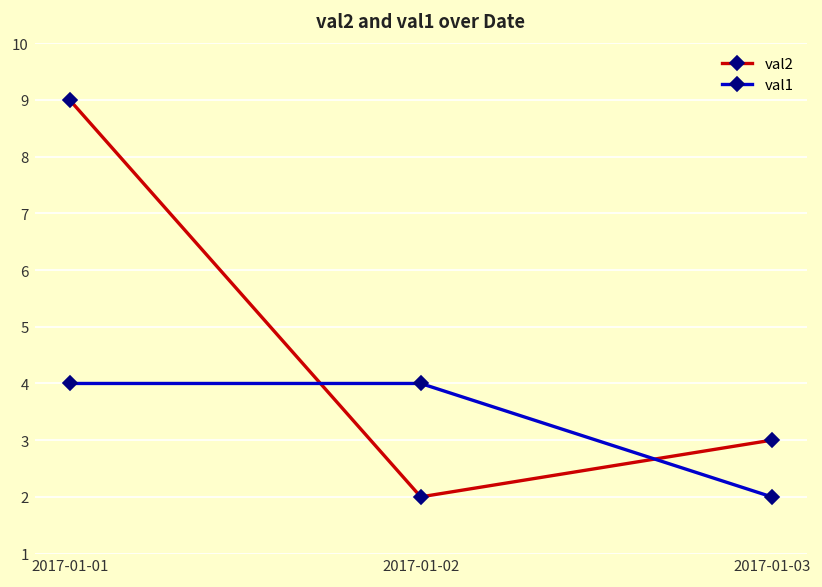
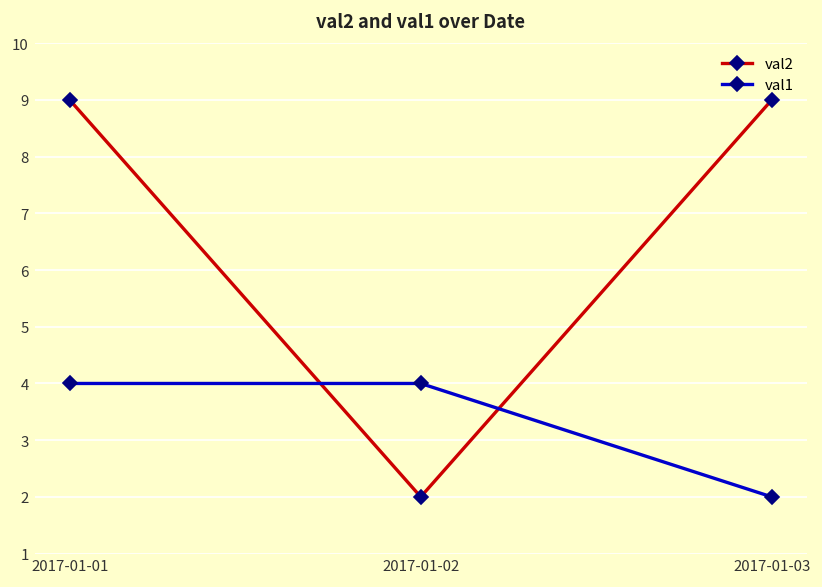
  {
    "val2": {
      "2017-01-01": 9,
      "2017-01-02": 2,
-     "2017-01-03": 3
+     "2017-01-03": 9
    },
    "val1": {
      "2017-01-01": 4,
      "2017-01-02": 4,
      "2017-01-03": 2
    }
  }
